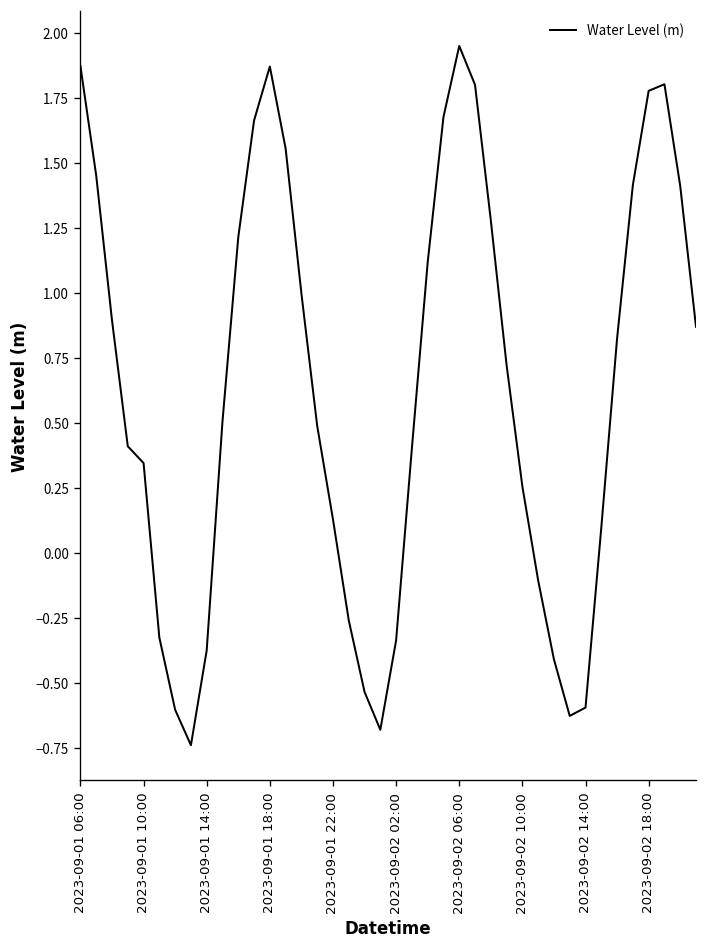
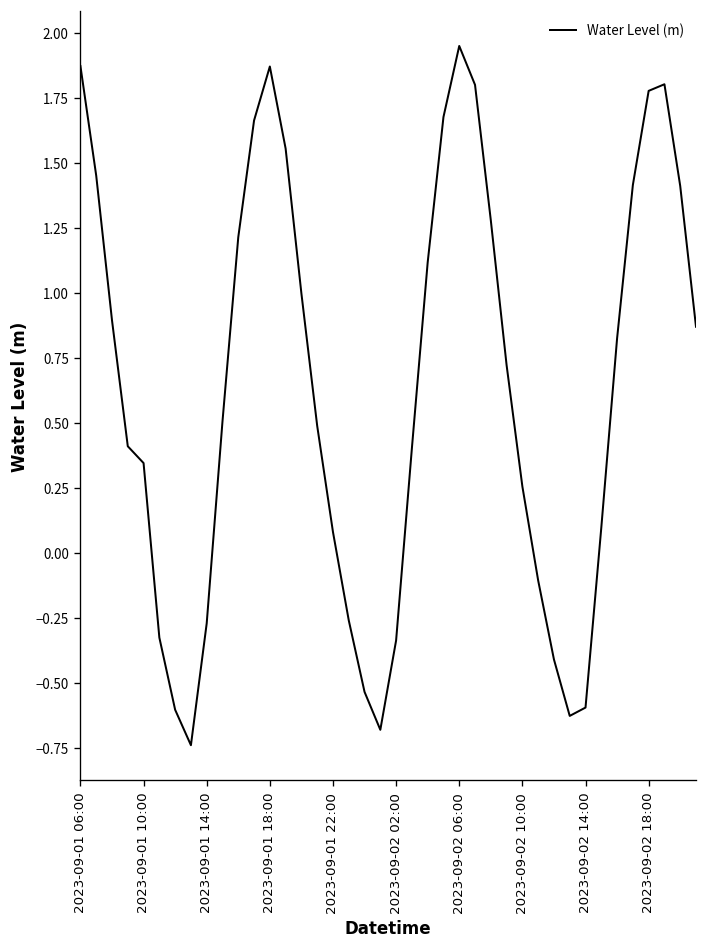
  {
    "2023-09-01 06:00": 1.87,
    "2023-09-01 10:00": 0.34,
-   "2023-09-01 14:00": -0.38,
+   "2023-09-01 14:00": -0.27,
    "2023-09-01 18:00": 1.87,
-   "2023-09-01 22:00": 0.13,
+   "2023-09-01 22:00": 0.08,
    "2023-09-02 02:00": -0.34,
    "2023-09-02 06:00": 1.95,
    "2023-09-02 10:00": 0.25,
    "2023-09-02 14:00": -0.60,
    "2023-09-02 18:00": 1.78
  }
